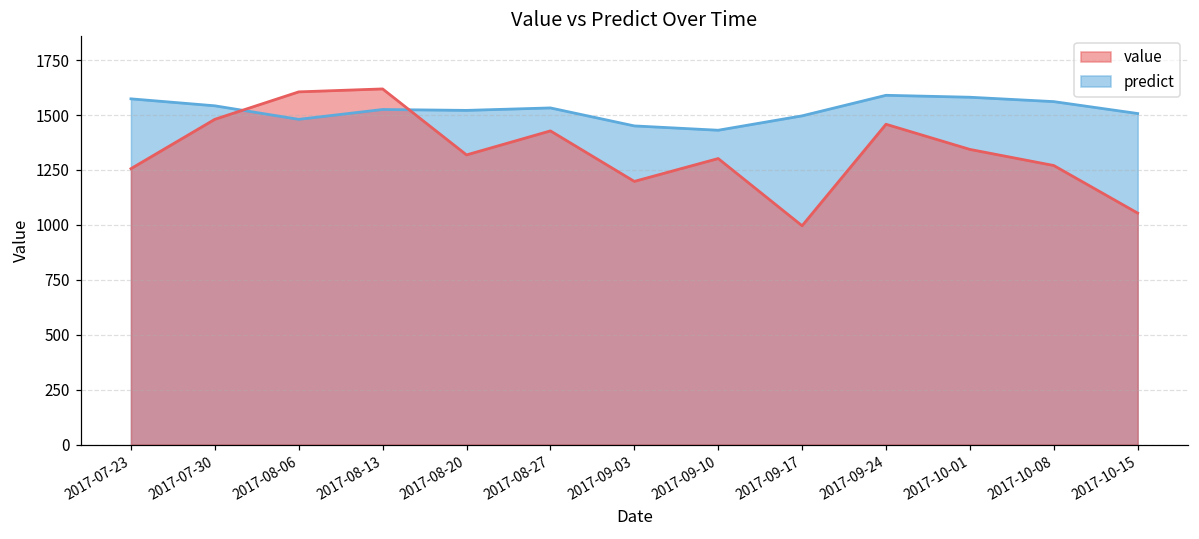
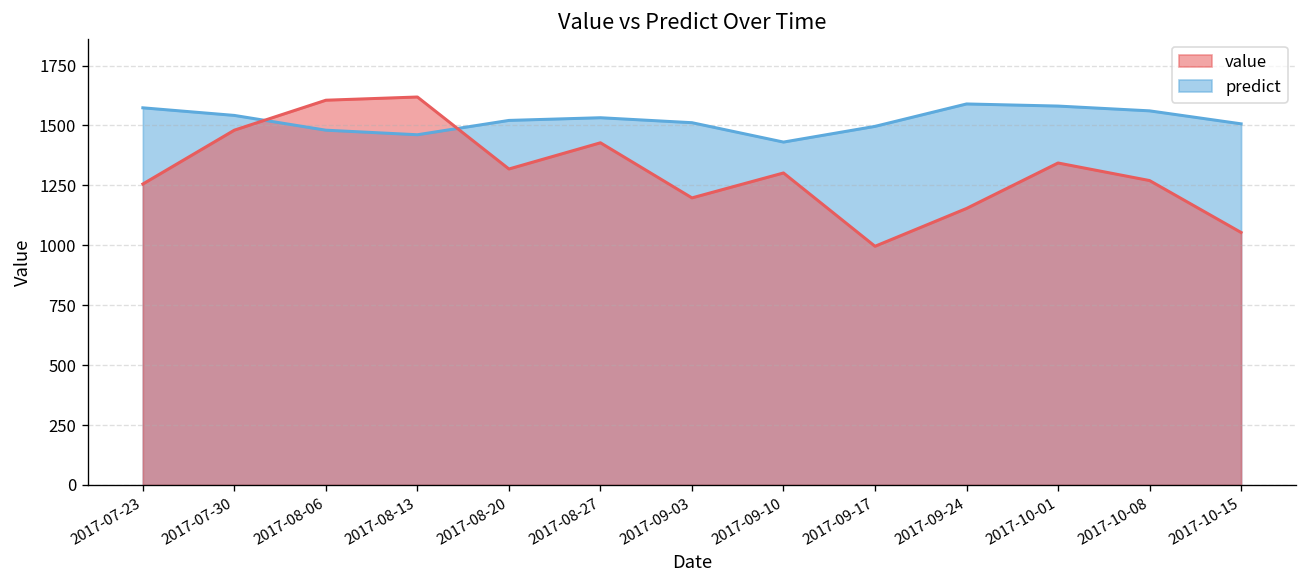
  {
    "predict": {
      "2017-07-23": 1570,
      "2017-07-30": 1540,
      "2017-08-06": 1480,
-     "2017-08-13": 1530,
+     "2017-08-13": 1460,
      "2017-08-20": 1520,
      "2017-08-27": 1530,
-     "2017-09-03": 1450,
+     "2017-09-03": 1510,
      "2017-09-10": 1430,
      "2017-09-17": 1500,
      "2017-09-24": 1590,
      "2017-10-01": 1580,
      "2017-10-08": 1560,
      "2017-10-15": 1510
    },
    "value": {
      "2017-07-23": 1260,
      "2017-07-30": 1480,
      "2017-08-06": 1610,
      "2017-08-13": 1620,
      "2017-08-20": 1320,
      "2017-08-27": 1430,
      "2017-09-03": 1200,
      "2017-09-10": 1300,
      "2017-09-17": 1000,
-     "2017-09-24": 1460,
+     "2017-09-24": 1150,
      "2017-10-01": 1340,
      "2017-10-08": 1270,
      "2017-10-15": 1050
    }
  }
